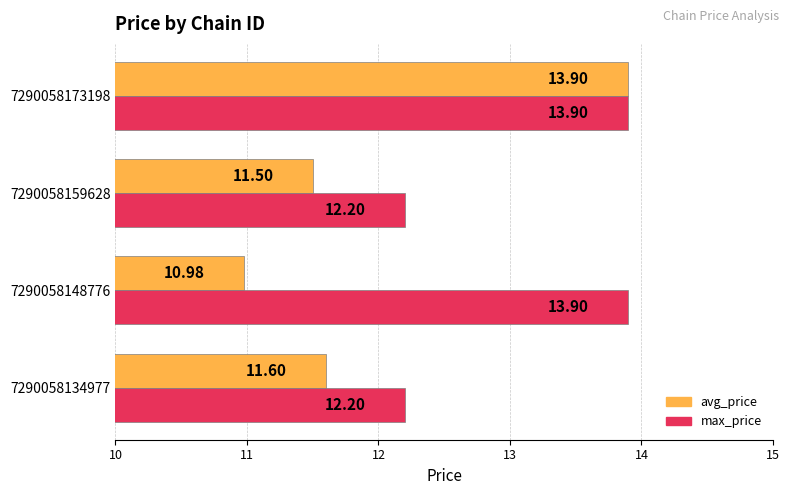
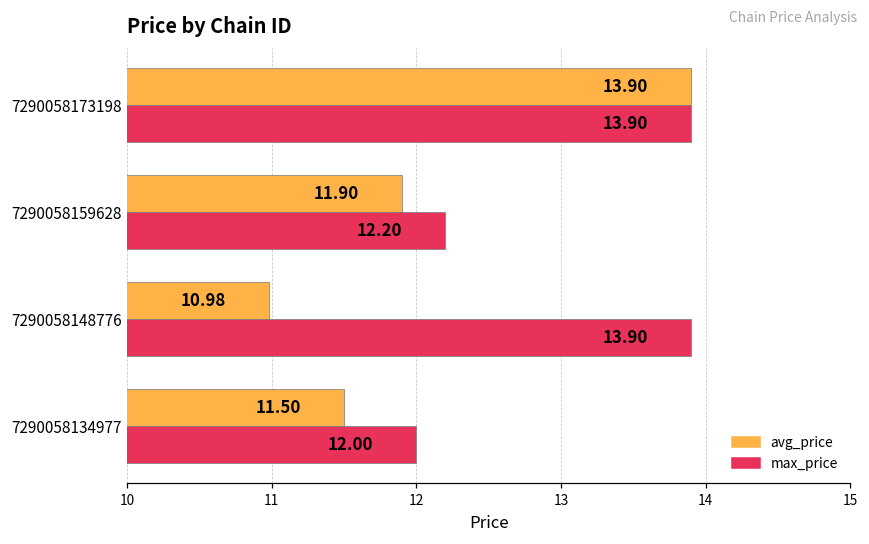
  {
    "avg_price": {
      "7290058173198": 13.90,
-     "7290058159628": 11.50,
+     "7290058159628": 11.90,
      "7290058148776": 10.98,
-     "7290058134977": 11.60
+     "7290058134977": 11.50
    },
    "max_price": {
      "7290058173198": 13.90,
      "7290058159628": 12.20,
      "7290058148776": 13.90,
-     "7290058134977": 12.20
+     "7290058134977": 12.00
    }
  }
